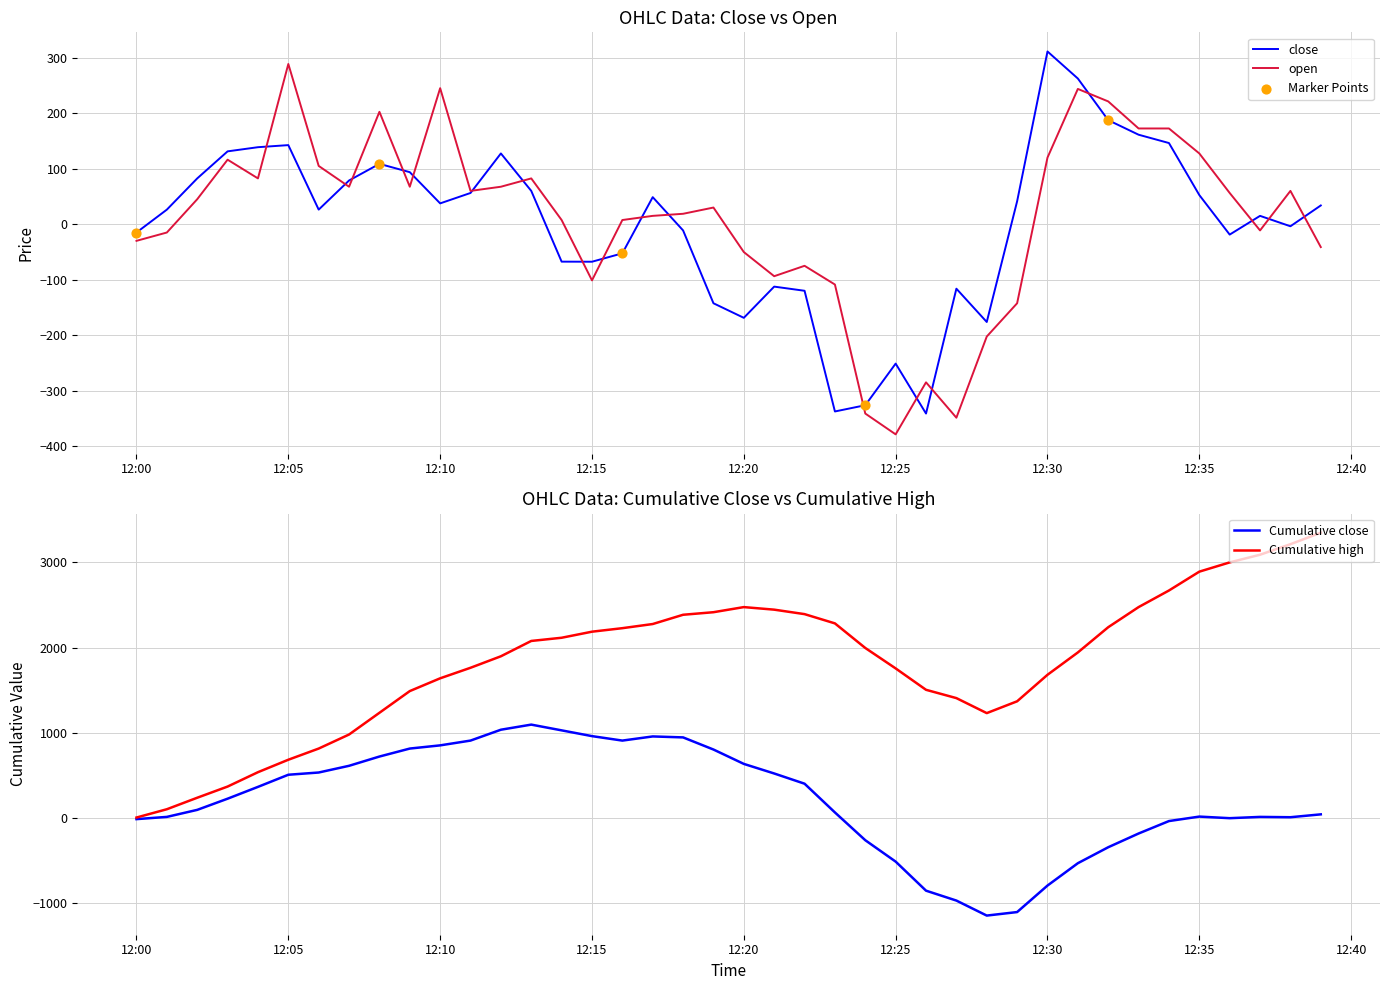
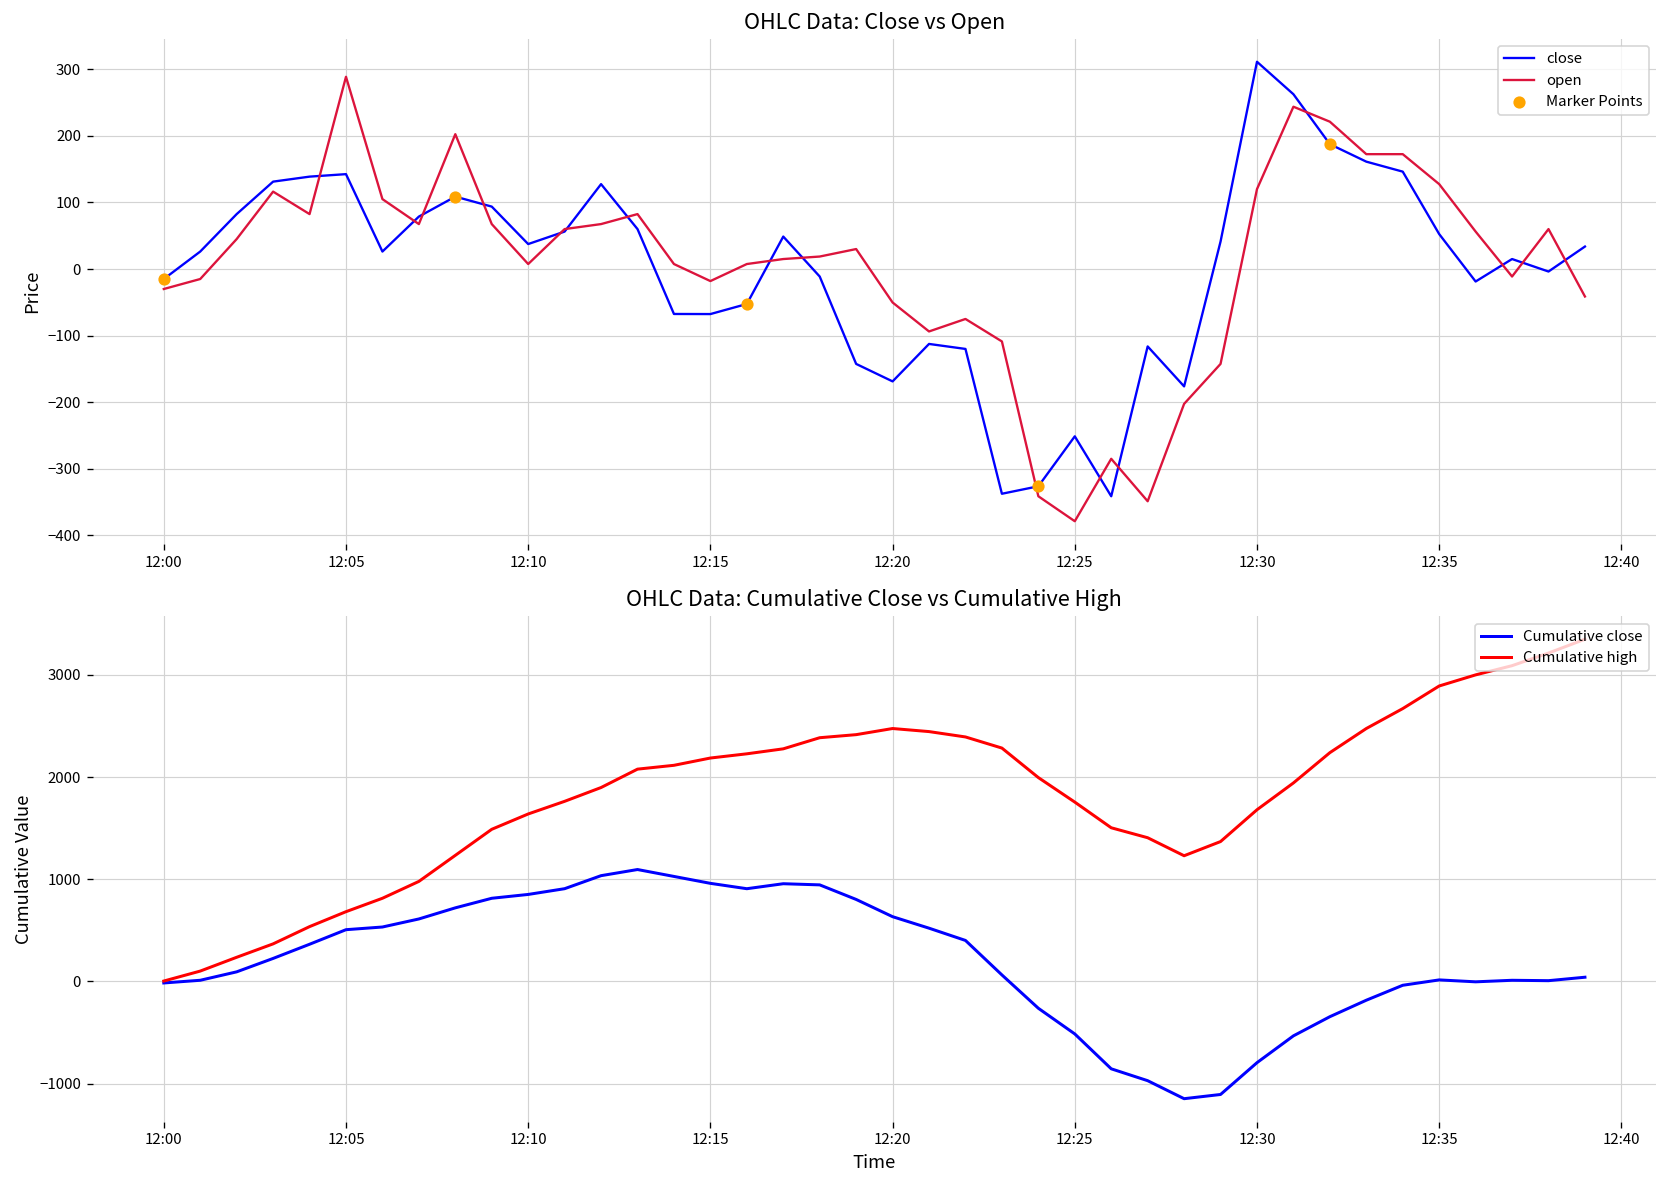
  {
    "OHLC Data: Close vs Open": {
      "close": {
        "12:05": 140,
        "12:10": 40,
        "12:15": -70,
        "12:20": -170,
        "12:25": -250,
        "12:30": 310,
        "12:35": 50
      },
      "open": {
        "12:00": -30,
        "12:05": 290,
-       "12:10": 250,
-       "12:15": -100,
+       "12:10": 10,
+       "12:15": -20,
        "12:20": -50,
        "12:25": -380,
        "12:30": 120,
        "12:35": 130
      }
    },
    "OHLC Data: Cumulative Close vs Cumulative High": {
      "Cumulative close": {
        "12:05": 500,
        "12:10": 900,
        "12:15": 1000,
        "12:20": 600,
        "12:25": -500,
        "12:30": -800,
        "12:35": 0
      },
      "Cumulative high": {
        "12:05": 700,
        "12:10": 1600,
        "12:15": 2200,
        "12:20": 2500,
        "12:25": 1800,
        "12:30": 1700,
        "12:35": 2900
      }
    }
  }
